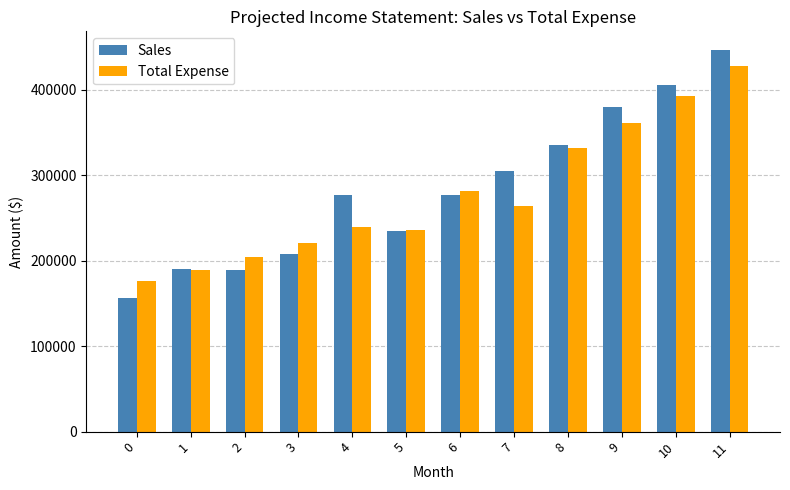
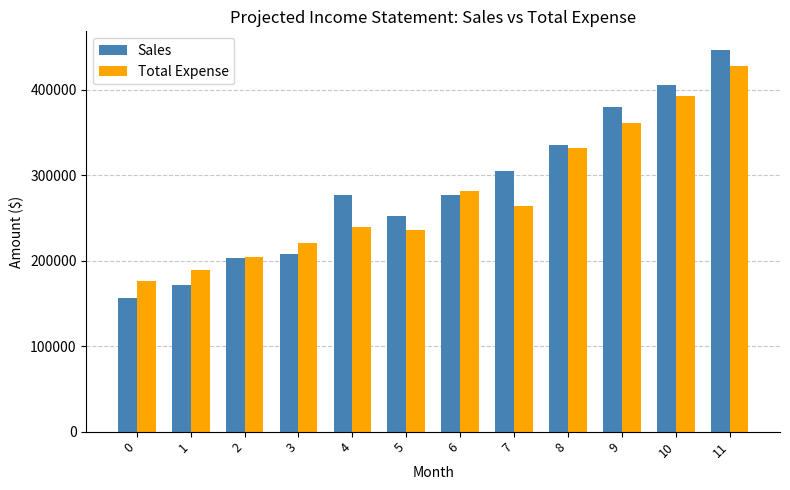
  {
    "Sales": {
      "0": 160000,
-     "1": 190000,
-     "2": 190000,
+     "1": 170000,
+     "2": 200000,
      "3": 210000,
      "4": 280000,
-     "5": 230000,
+     "5": 250000,
      "6": 280000,
      "7": 300000,
      "8": 330000,
      "9": 380000,
      "10": 410000,
      "11": 450000
    },
    "Total Expense": {
      "0": 180000,
      "1": 190000,
      "2": 200000,
      "3": 220000,
      "4": 240000,
      "5": 240000,
      "6": 280000,
      "7": 260000,
      "8": 330000,
      "9": 360000,
      "10": 390000,
      "11": 430000
    }
  }
